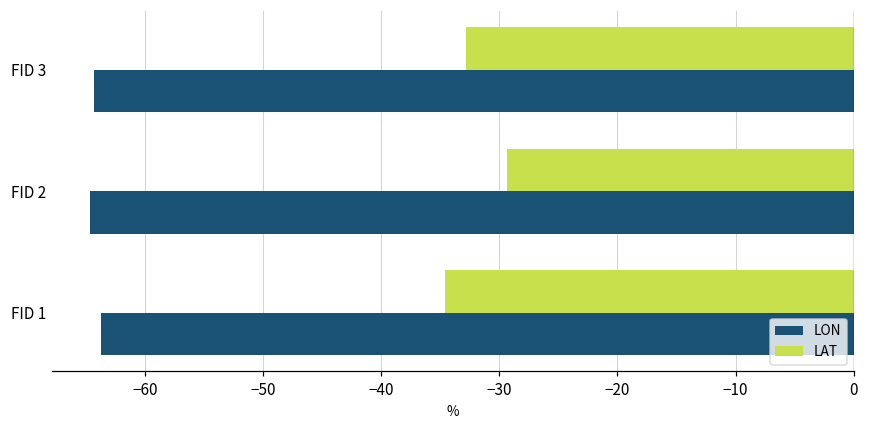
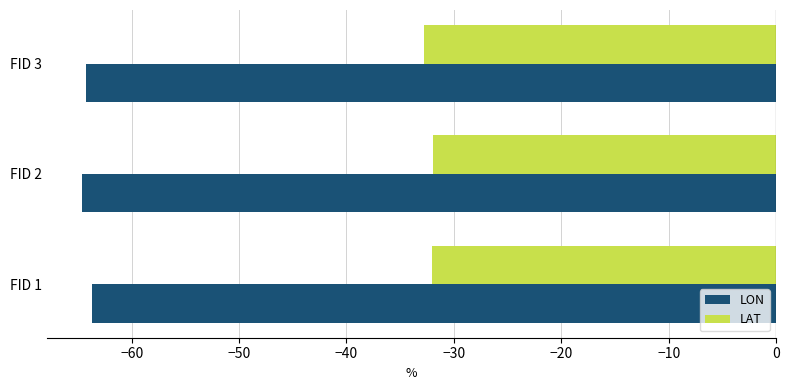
  {
    "LON": {
      "FID 3": -64.3,
      "FID 2": -64.7,
      "FID 1": -63.7
    },
    "LAT": {
      "FID 3": -32.8,
-     "FID 2": -29.4,
-     "FID 1": -34.6
+     "FID 2": -31.9,
+     "FID 1": -32.1
    }
  }
